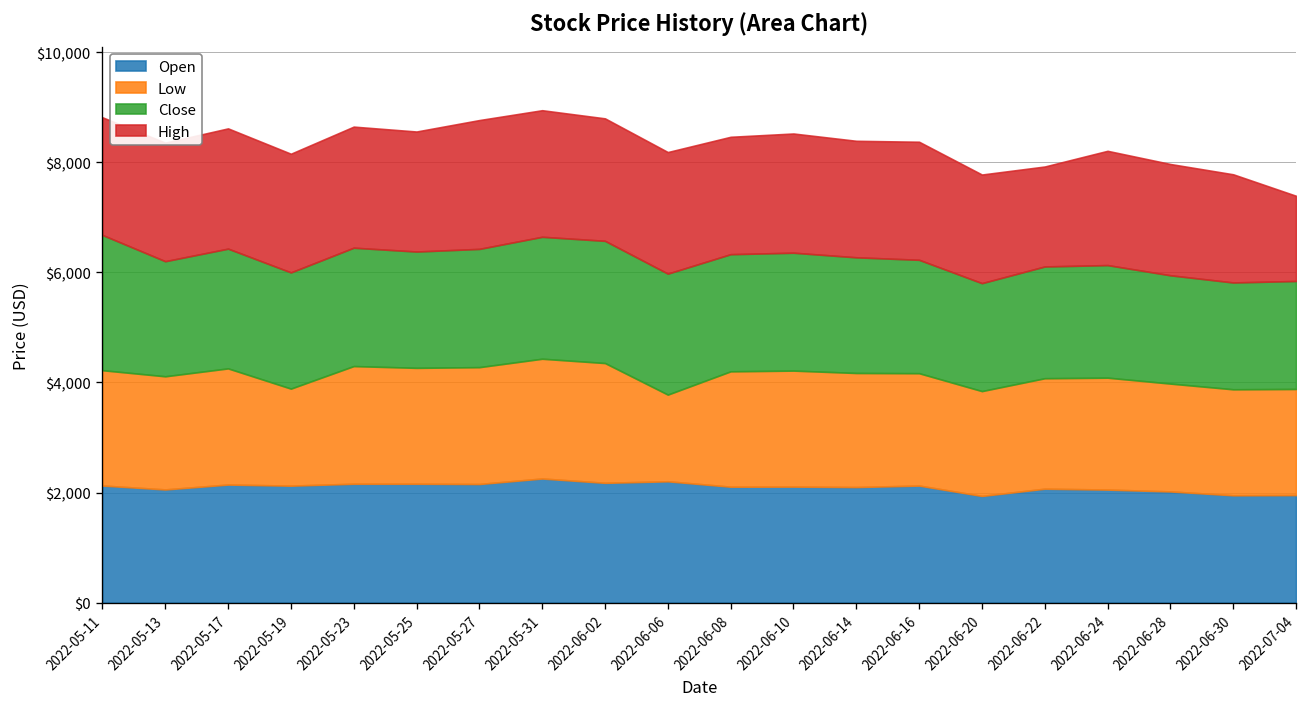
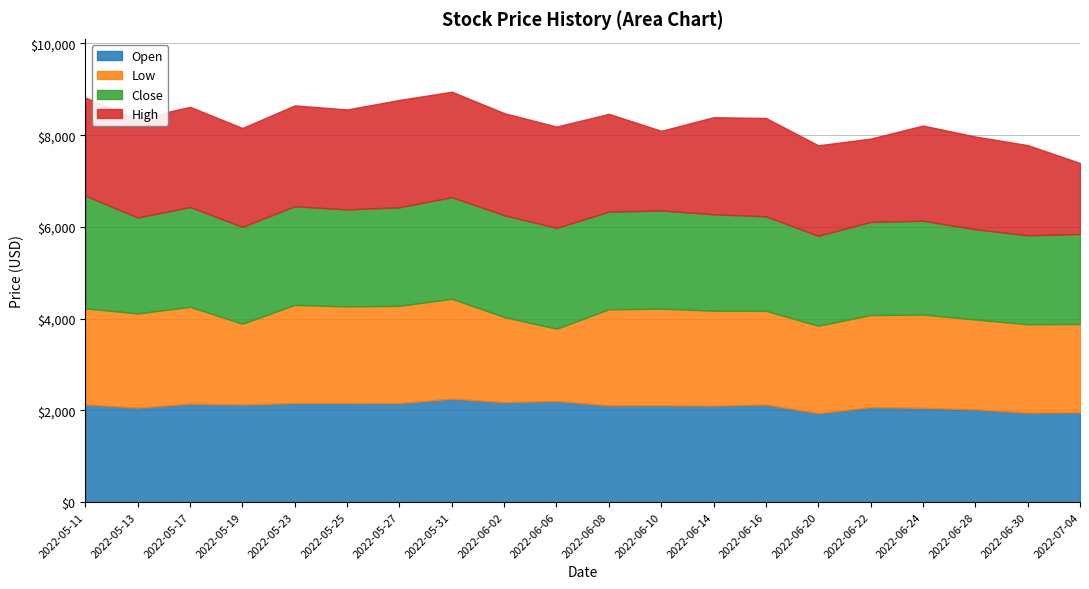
  {
    "Open": {
      "2022-05-11": "$2,100",
      "2022-05-13": "$2,100",
      "2022-05-17": "$2,100",
      "2022-05-19": "$2,100",
      "2022-05-23": "$2,200",
      "2022-05-25": "$2,200",
      "2022-05-27": "$2,200",
      "2022-05-31": "$2,300",
      "2022-06-02": "$2,200",
      "2022-06-06": "$2,200",
      "2022-06-08": "$2,100",
      "2022-06-10": "$2,100",
      "2022-06-14": "$2,100",
      "2022-06-16": "$2,100",
      "2022-06-20": "$1,900",
      "2022-06-22": "$2,100",
      "2022-06-24": "$2,100",
      "2022-06-28": "$2,000",
      "2022-06-30": "$2,000",
      "2022-07-04": "$2,000"
    },
    "Low": {
      "2022-05-11": "$2,100",
      "2022-05-13": "$2,100",
      "2022-05-17": "$2,100",
      "2022-05-19": "$1,800",
      "2022-05-23": "$2,100",
      "2022-05-25": "$2,100",
      "2022-05-27": "$2,100",
      "2022-05-31": "$2,200",
-     "2022-06-02": "$2,200",
+     "2022-06-02": "$1,900",
      "2022-06-06": "$1,600",
      "2022-06-08": "$2,100",
      "2022-06-10": "$2,100",
      "2022-06-14": "$2,100",
      "2022-06-16": "$2,000",
      "2022-06-20": "$1,900",
      "2022-06-22": "$2,000",
      "2022-06-24": "$2,000",
      "2022-06-28": "$2,000",
      "2022-06-30": "$1,900",
      "2022-07-04": "$1,900"
    },
    "Close": {
      "2022-05-11": "$2,500",
      "2022-05-13": "$2,100",
      "2022-05-17": "$2,200",
      "2022-05-19": "$2,100",
      "2022-05-23": "$2,200",
      "2022-05-25": "$2,100",
      "2022-05-27": "$2,100",
      "2022-05-31": "$2,200",
      "2022-06-02": "$2,200",
      "2022-06-06": "$2,200",
      "2022-06-08": "$2,100",
      "2022-06-10": "$2,100",
      "2022-06-14": "$2,100",
      "2022-06-16": "$2,100",
      "2022-06-20": "$2,000",
      "2022-06-22": "$2,000",
      "2022-06-24": "$2,000",
      "2022-06-28": "$2,000",
      "2022-06-30": "$1,900",
      "2022-07-04": "$2,000"
    },
    "High": {
      "2022-05-11": "$2,100",
      "2022-05-17": "$2,200",
      "2022-05-19": "$2,200",
      "2022-05-23": "$2,200",
      "2022-05-25": "$2,200",
      "2022-05-27": "$2,300",
      "2022-05-31": "$2,300",
      "2022-06-02": "$2,200",
      "2022-06-06": "$2,200",
      "2022-06-08": "$2,100",
-     "2022-06-10": "$2,200",
+     "2022-06-10": "$1,700",
      "2022-06-14": "$2,100",
      "2022-06-16": "$2,100",
      "2022-06-20": "$2,000",
      "2022-06-22": "$1,800",
      "2022-06-24": "$2,100",
      "2022-06-28": "$2,000",
      "2022-06-30": "$2,000",
      "2022-07-04": "$1,500"
    }
  }
